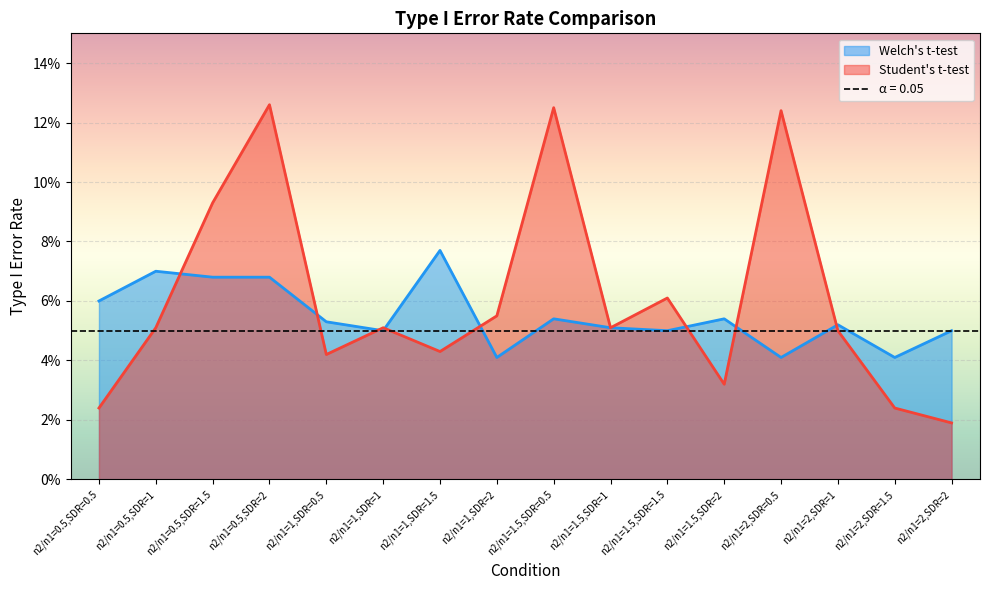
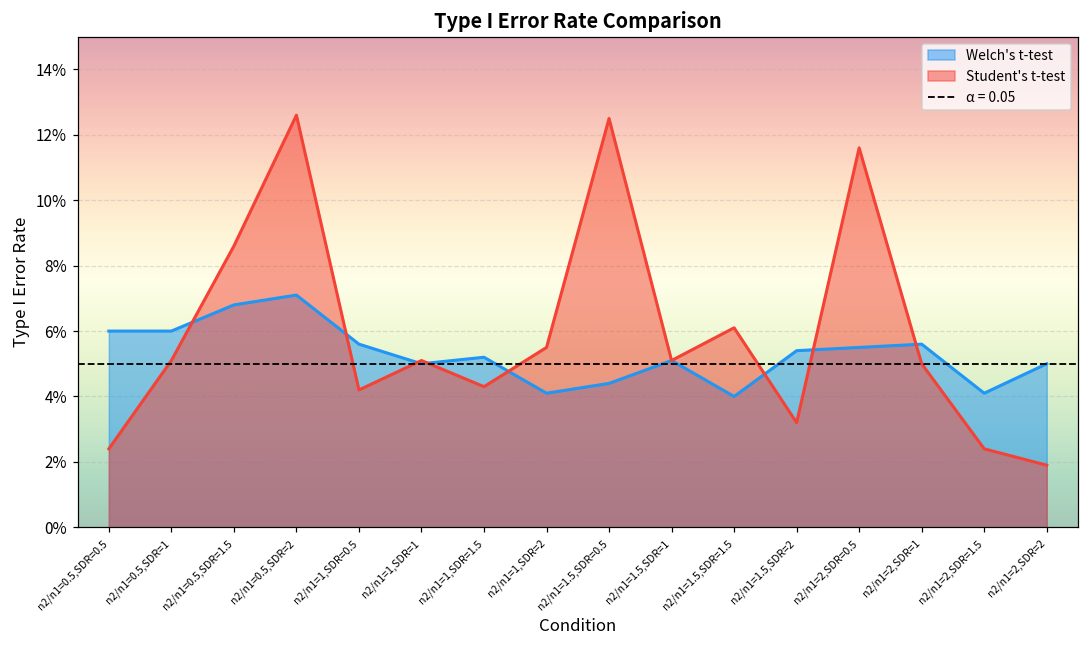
  {
    "Welch's t-test": {
      "n2/n1=0.5,SDR=0.5": "6.0%",
-     "n2/n1=0.5,SDR=1": "7.0%",
+     "n2/n1=0.5,SDR=1": "6.0%",
      "n2/n1=0.5,SDR=1.5": "6.8%",
-     "n2/n1=0.5,SDR=2": "6.8%",
-     "n2/n1=1,SDR=0.5": "5.3%",
+     "n2/n1=0.5,SDR=2": "7.1%",
+     "n2/n1=1,SDR=0.5": "5.6%",
      "n2/n1=1,SDR=1": "5.0%",
-     "n2/n1=1,SDR=1.5": "7.7%",
+     "n2/n1=1,SDR=1.5": "5.2%",
      "n2/n1=1,SDR=2": "4.1%",
-     "n2/n1=1.5,SDR=0.5": "5.4%",
-     "n2/n1=1.5,SDR=1.5": "5.0%",
+     "n2/n1=1.5,SDR=0.5": "4.4%",
+     "n2/n1=1.5,SDR=1.5": "4.0%",
      "n2/n1=1.5,SDR=2": "5.4%",
-     "n2/n1=2,SDR=0.5": "4.1%",
-     "n2/n1=2,SDR=1": "5.2%",
+     "n2/n1=2,SDR=0.5": "5.5%",
+     "n2/n1=2,SDR=1": "5.6%",
      "n2/n1=2,SDR=1.5": "4.1%",
      "n2/n1=2,SDR=2": "5.0%"
    },
    "Student's t-test": {
      "n2/n1=0.5,SDR=0.5": "2.4%",
      "n2/n1=0.5,SDR=1": "5.1%",
-     "n2/n1=0.5,SDR=1.5": "9.3%",
+     "n2/n1=0.5,SDR=1.5": "8.6%",
      "n2/n1=0.5,SDR=2": "12.6%",
      "n2/n1=1,SDR=0.5": "4.2%",
      "n2/n1=1,SDR=1": "5.1%",
      "n2/n1=1,SDR=1.5": "4.3%",
      "n2/n1=1,SDR=2": "5.5%",
      "n2/n1=1.5,SDR=0.5": "12.5%",
      "n2/n1=1.5,SDR=1.5": "6.1%",
      "n2/n1=1.5,SDR=2": "3.2%",
-     "n2/n1=2,SDR=0.5": "12.4%",
+     "n2/n1=2,SDR=0.5": "11.6%",
      "n2/n1=2,SDR=1": "5.0%",
      "n2/n1=2,SDR=1.5": "2.4%",
      "n2/n1=2,SDR=2": "1.9%"
    }
  }
